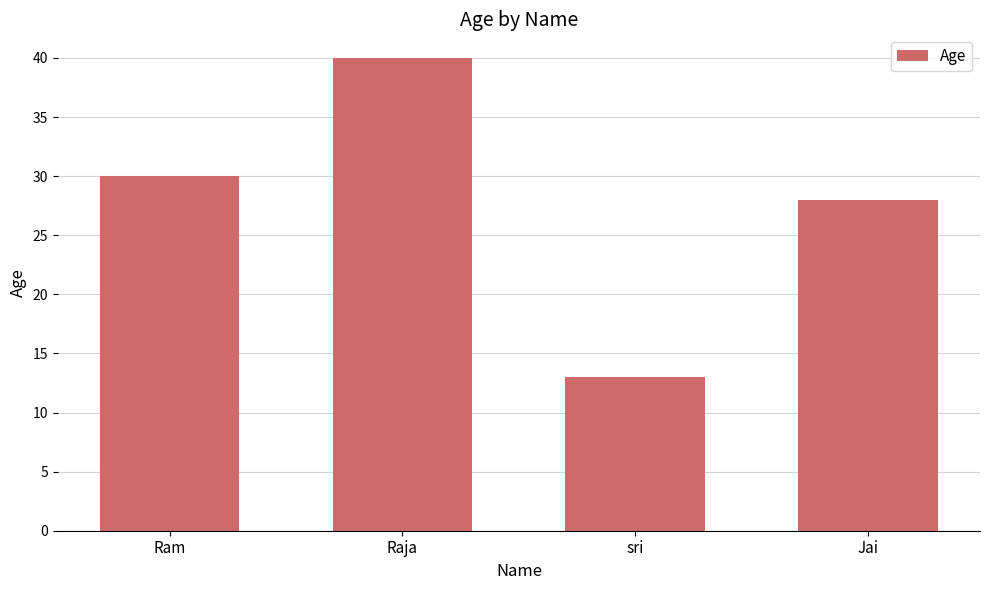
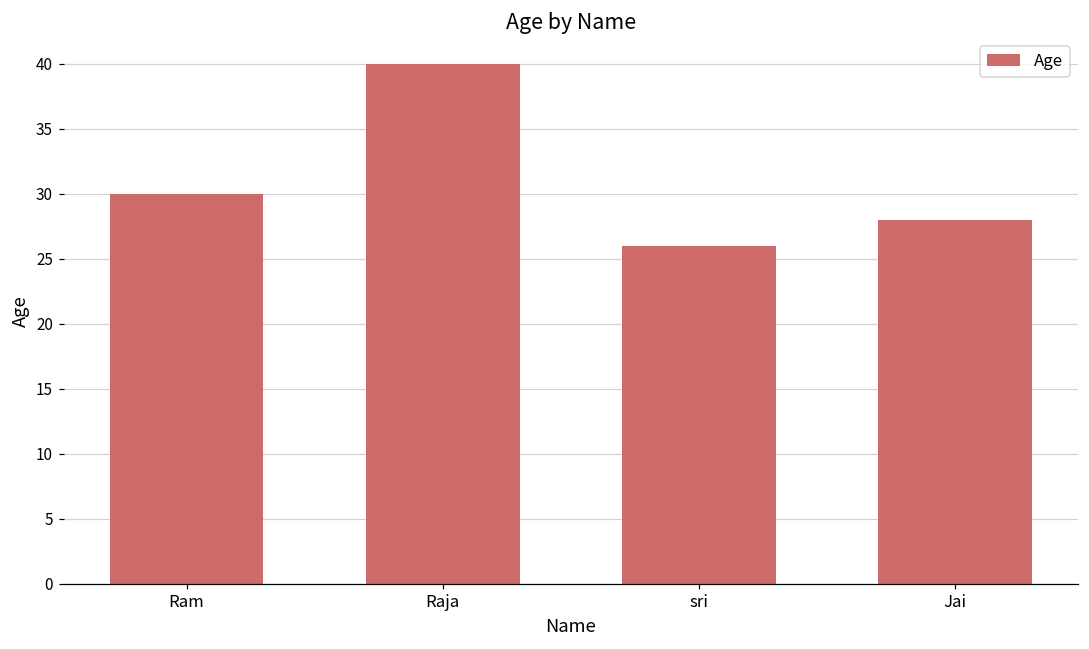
  {
    "Ram": 30,
    "Raja": 40,
-   "sri": 13,
+   "sri": 26,
    "Jai": 28
  }
